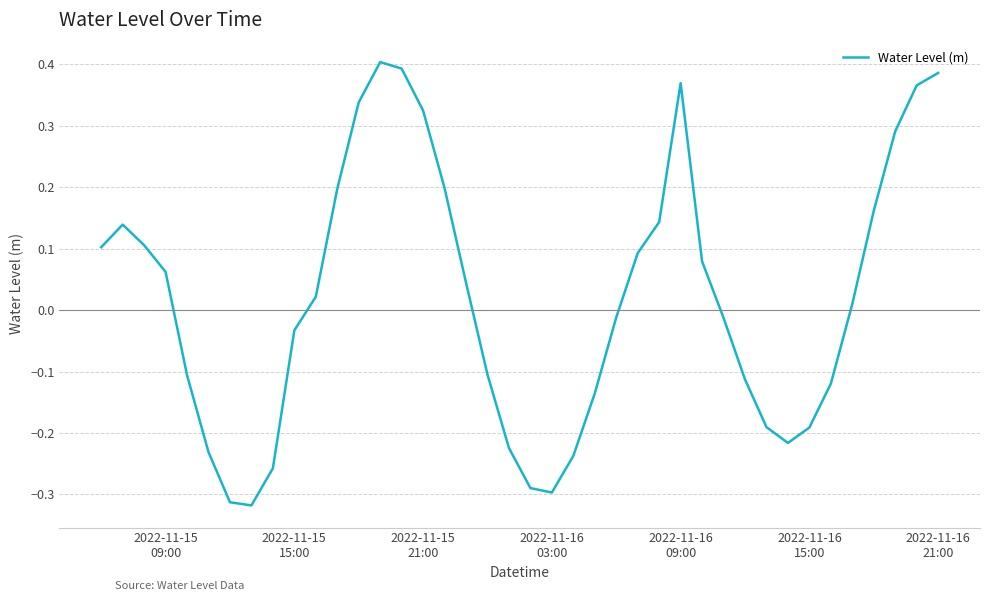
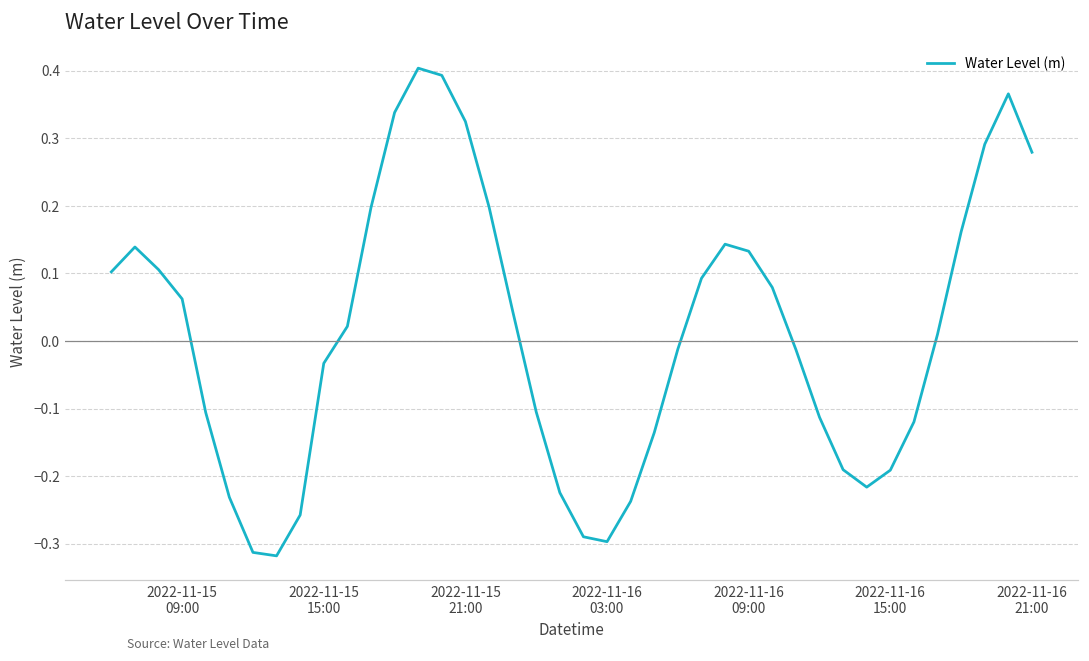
  {
    "2022-11-15 09:00": 0.06,
    "2022-11-15 15:00": -0.03,
    "2022-11-15 21:00": 0.32,
    "2022-11-16 03:00": -0.30,
-   "2022-11-16 09:00": 0.37,
+   "2022-11-16 09:00": 0.13,
    "2022-11-16 15:00": -0.19,
-   "2022-11-16 21:00": 0.39
+   "2022-11-16 21:00": 0.28
  }
